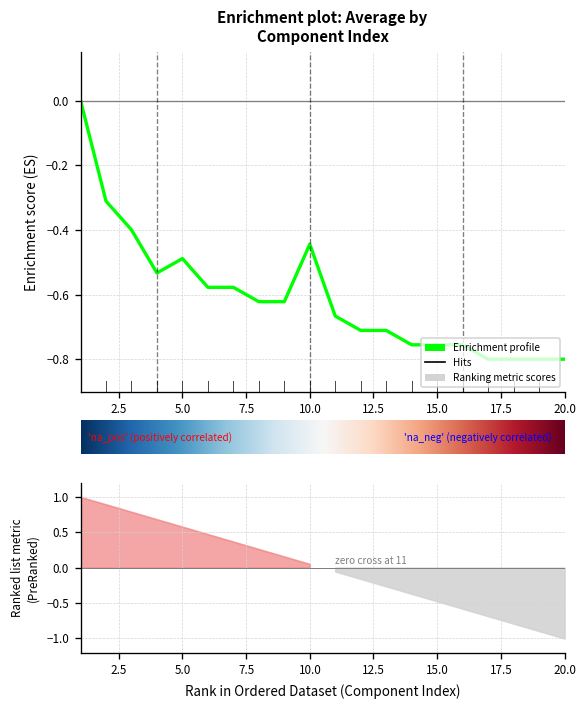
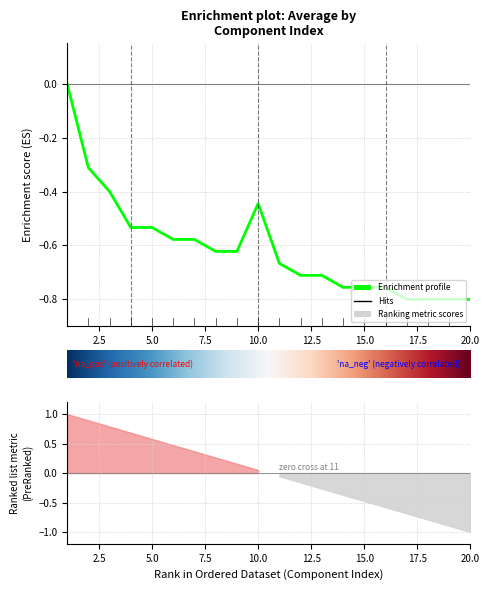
  {
    "Enrichment plot: Average by Component Index": {
-     "5.0": -0.49,
+     "5.0": -0.53,
      "10.0": -0.44,
      "20.0": -0.80
    }
  }
